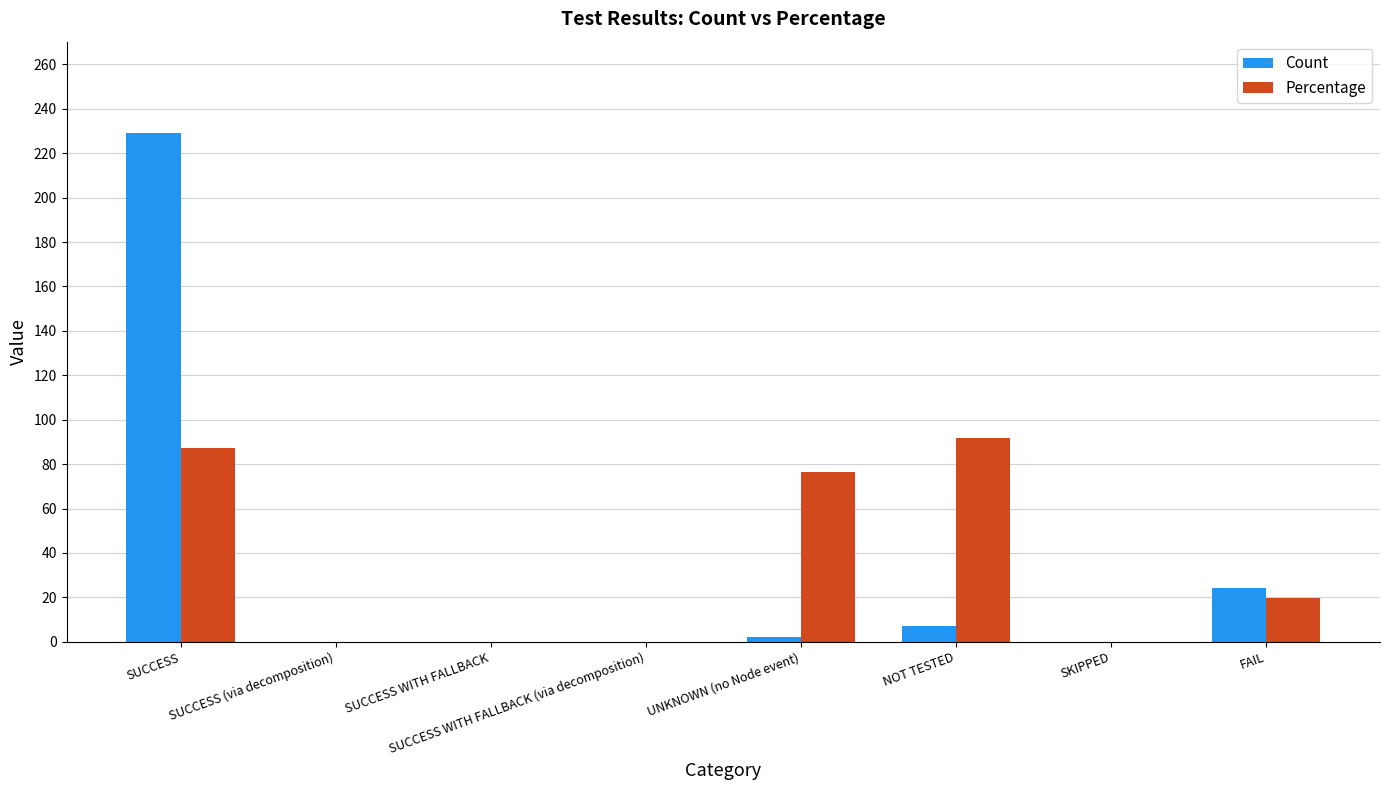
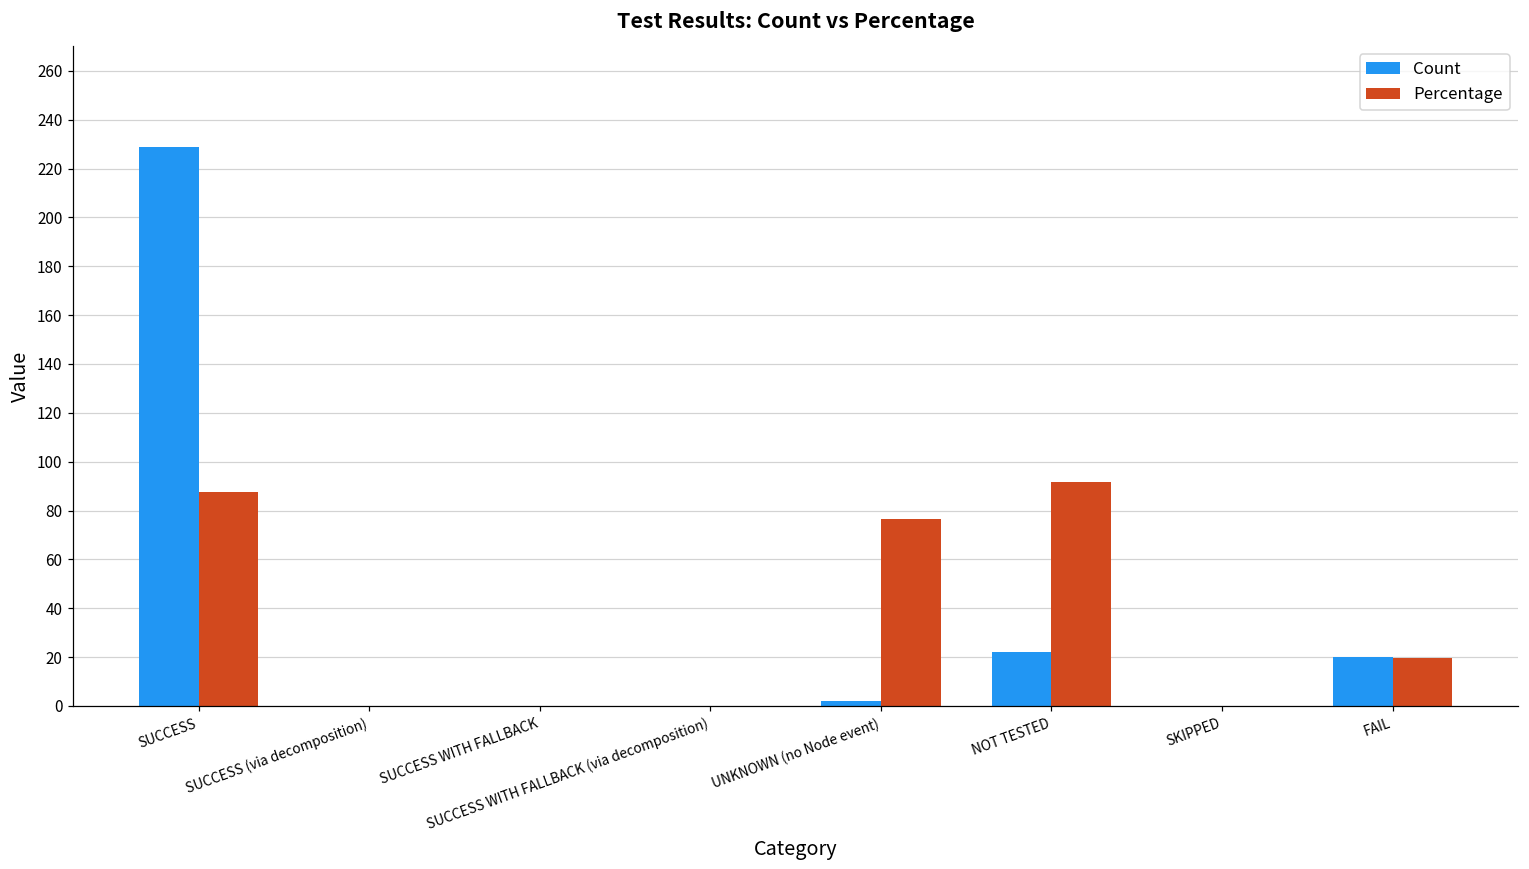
  {
    "Count": {
      "SUCCESS": 229,
      "SUCCESS (via decomposition)": 0,
      "SUCCESS WITH FALLBACK": 0,
      "SUCCESS WITH FALLBACK (via decomposition)": 0,
      "UNKNOWN (no Node event)": 2,
-     "NOT TESTED": 7,
+     "NOT TESTED": 22,
      "SKIPPED": 0,
-     "FAIL": 24
+     "FAIL": 20
    },
    "Percentage": {
      "SUCCESS": 87,
      "SUCCESS (via decomposition)": 0,
      "SUCCESS WITH FALLBACK": 0,
      "SUCCESS WITH FALLBACK (via decomposition)": 0,
      "UNKNOWN (no Node event)": 77,
      "NOT TESTED": 92,
      "SKIPPED": 0,
      "FAIL": 20
    }
  }
